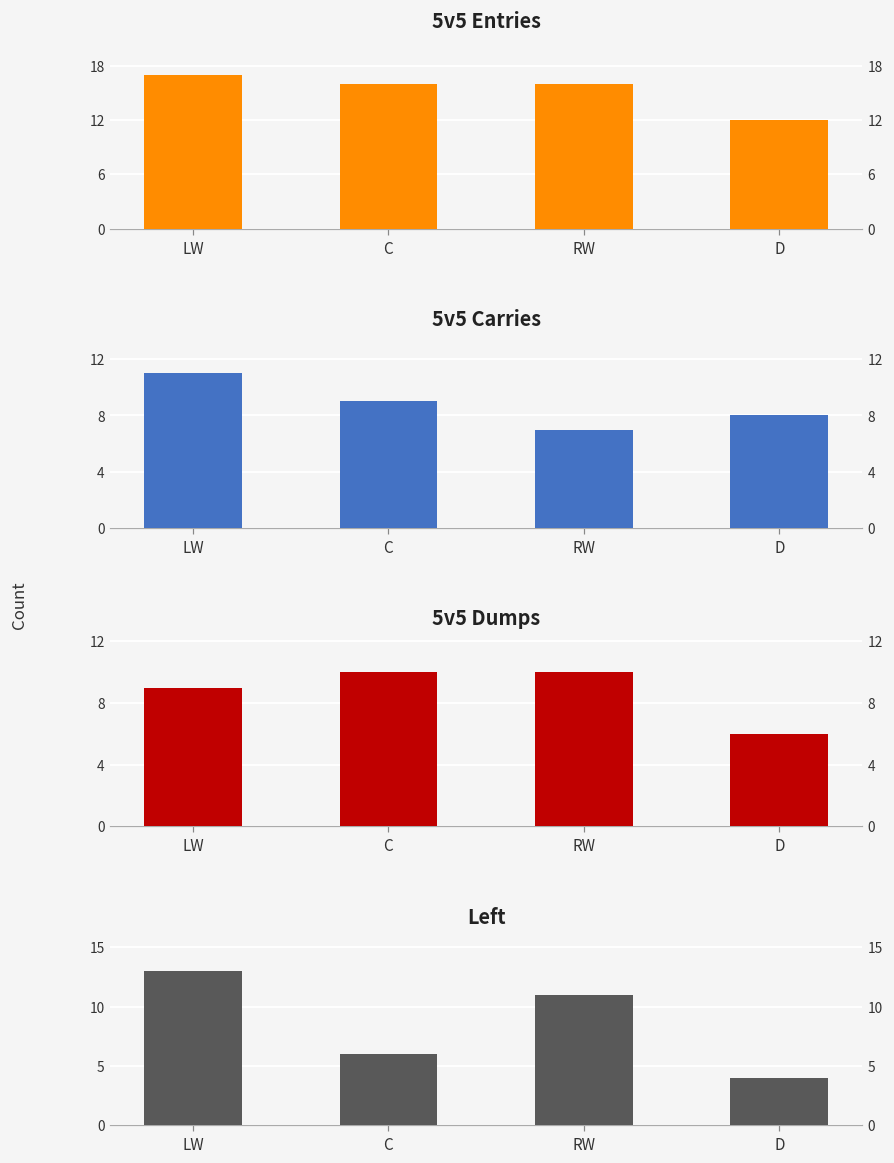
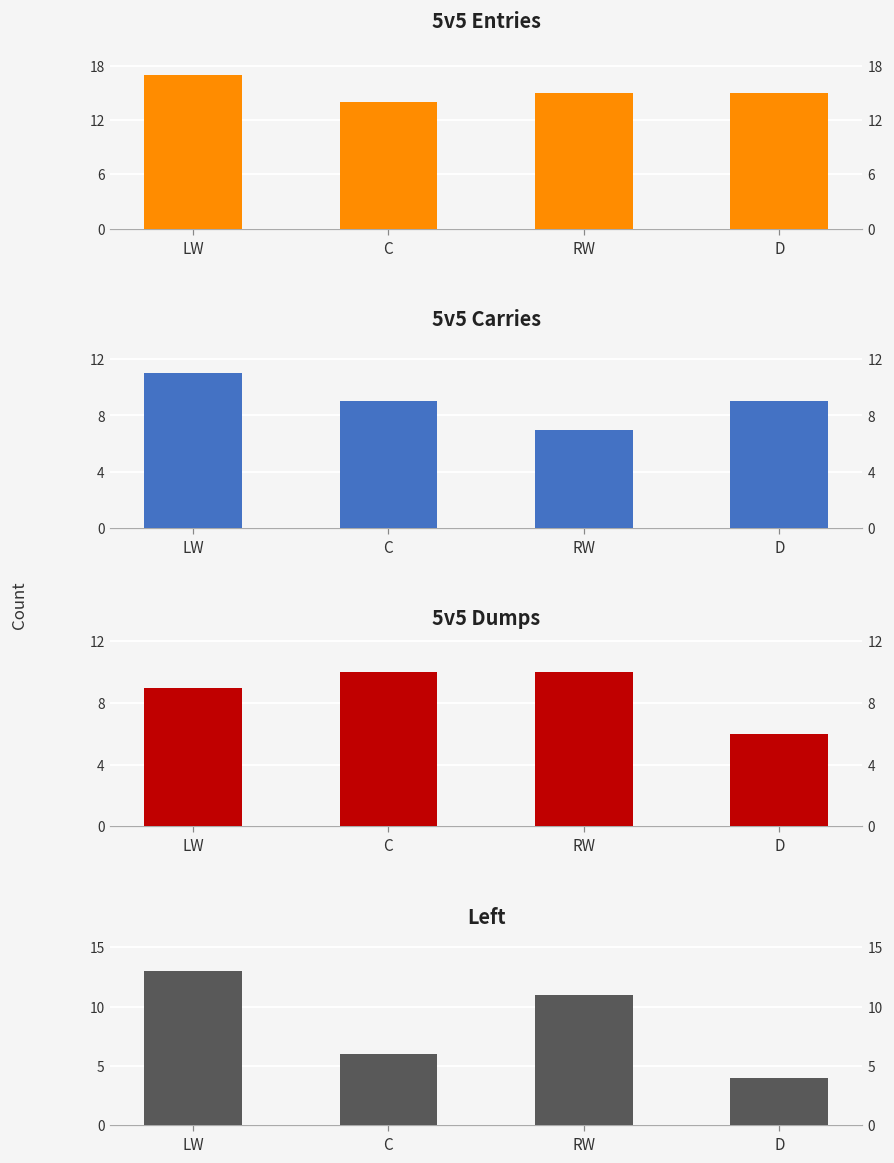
  {
    "5v5 Entries": {
      "LW": 17,
-     "C": 16,
-     "RW": 16,
-     "D": 12
+     "C": 14,
+     "RW": 15,
+     "D": 15
    },
    "5v5 Carries": {
      "LW": 11,
      "C": 9,
      "RW": 7,
-     "D": 8
+     "D": 9
    },
    "5v5 Dumps": {
      "LW": 9.0,
      "C": 10.0,
      "RW": 10.0,
      "D": 6.0
    },
    "Left": {
      "LW": 13.0,
      "C": 6.0,
      "RW": 11.0,
      "D": 4.0
    }
  }
